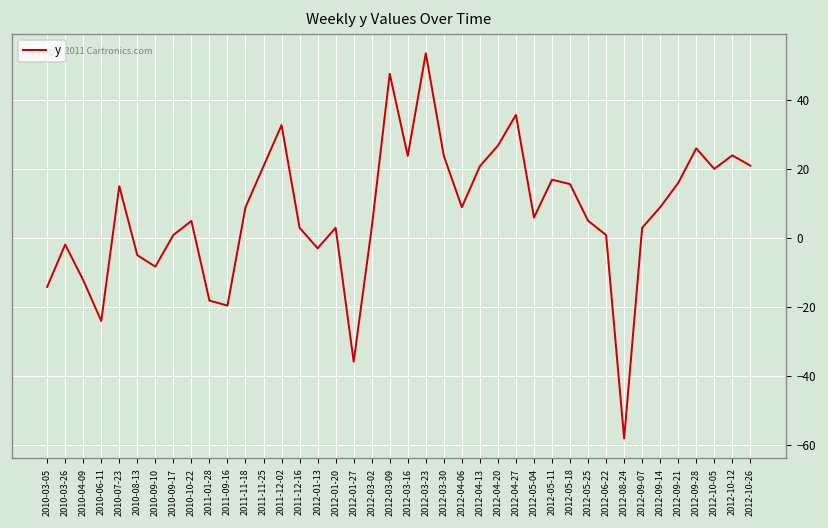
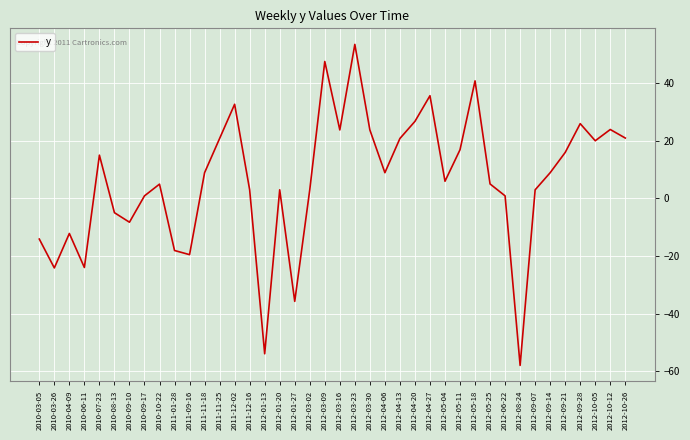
  {
    "2010-03-05": -14,
-   "2010-03-26": -2,
+   "2010-03-26": -24,
    "2010-04-09": -12,
    "2010-06-11": -24,
    "2010-07-23": 15,
    "2010-08-13": -5,
    "2010-09-10": -8,
    "2010-09-17": 1,
    "2010-10-22": 5,
    "2011-01-28": -18,
    "2011-09-16": -20,
    "2011-11-18": 9,
    "2011-11-25": 21,
    "2011-12-02": 33,
    "2011-12-16": 3,
-   "2012-01-13": -3,
+   "2012-01-13": -54,
    "2012-01-20": 3,
    "2012-01-27": -36,
    "2012-03-02": 3,
    "2012-03-09": 48,
    "2012-03-16": 24,
    "2012-03-23": 53,
    "2012-03-30": 24,
    "2012-04-06": 9,
    "2012-04-13": 21,
    "2012-04-20": 27,
    "2012-04-27": 36,
    "2012-05-04": 6,
    "2012-05-11": 17,
-   "2012-05-18": 16,
+   "2012-05-18": 41,
    "2012-05-25": 5,
    "2012-06-22": 1,
    "2012-08-24": -58,
    "2012-09-07": 3,
    "2012-09-14": 9,
    "2012-09-21": 16,
    "2012-09-28": 26,
    "2012-10-05": 20,
    "2012-10-12": 24,
    "2012-10-26": 21
  }
